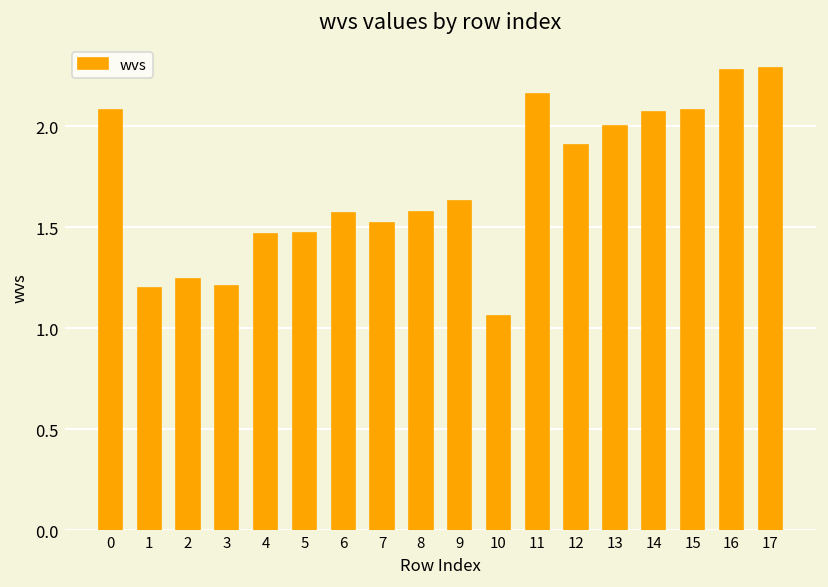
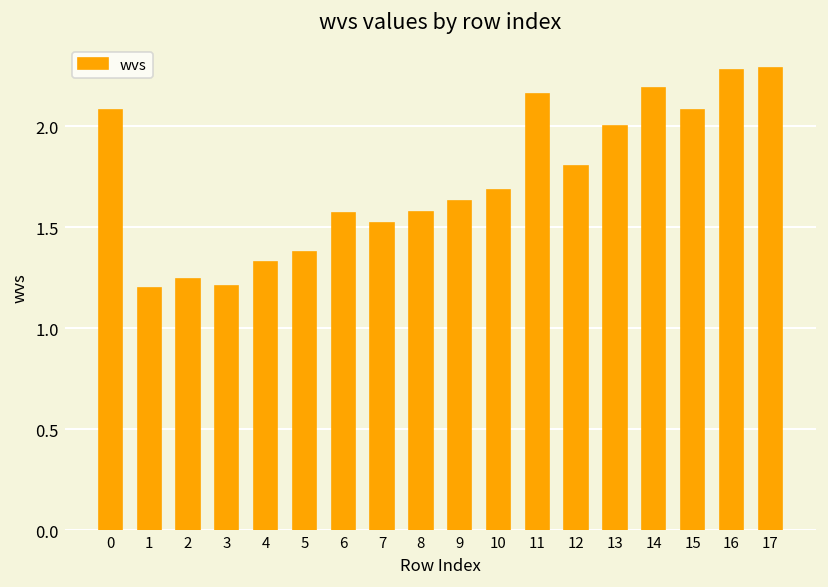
  {
    "0": 2.08,
    "1": 1.20,
    "2": 1.24,
    "3": 1.21,
-   "4": 1.47,
-   "5": 1.47,
+   "4": 1.33,
+   "5": 1.37,
    "6": 1.57,
    "7": 1.52,
    "8": 1.58,
    "9": 1.63,
-   "10": 1.06,
+   "10": 1.69,
    "11": 2.16,
-   "12": 1.91,
+   "12": 1.80,
    "13": 2.00,
-   "14": 2.07,
+   "14": 2.19,
    "15": 2.08,
    "16": 2.28,
    "17": 2.29
  }
